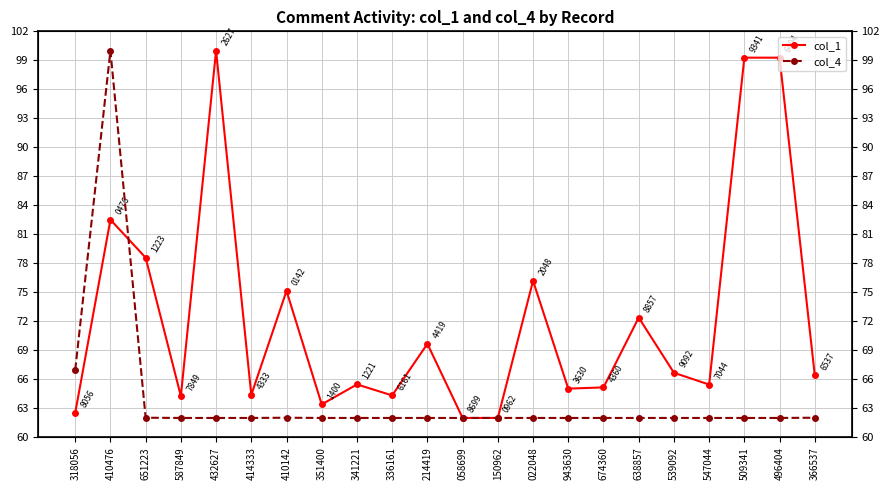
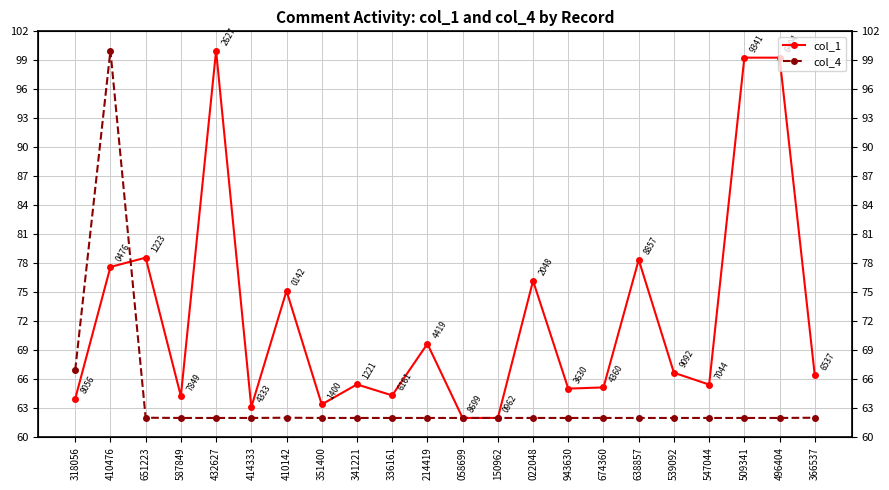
  {
    "col_1": {
-     "318056": 63,
-     "410476": 83,
-     "414333": 64,
-     "638857": 72
+     "318056": 64,
+     "410476": 78,
+     "414333": 63,
+     "638857": 78
    },
    "col_4": {
      "318056": 67,
      "410476": 100,
      "651223": 62,
      "587849": 62,
      "432627": 62,
      "414333": 62,
      "410142": 62,
      "351400": 62,
      "341221": 62,
      "336161": 62,
      "214419": 62,
      "022048": 62,
      "943630": 62,
      "674360": 62,
      "638857": 62,
      "539092": 62,
      "547044": 62,
      "509341": 62,
      "496404": 62,
      "366537": 62
    }
  }
